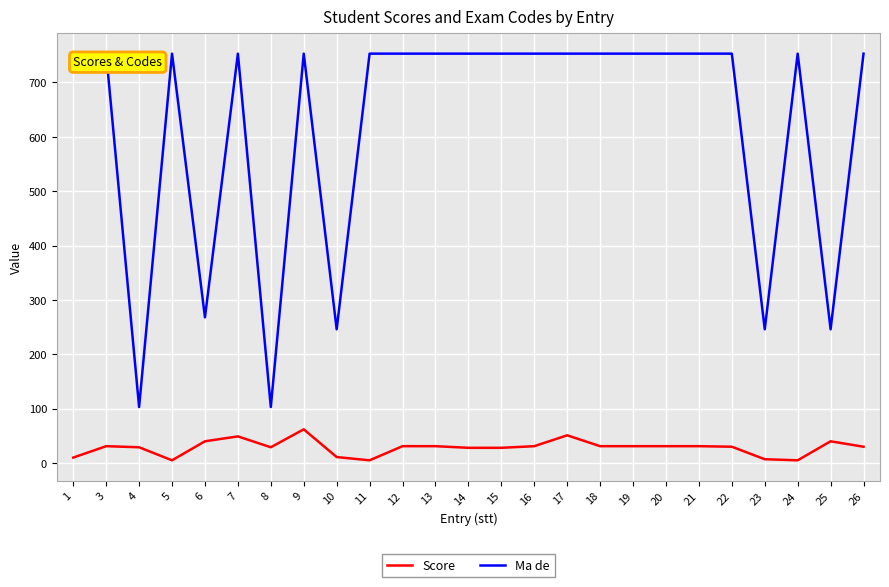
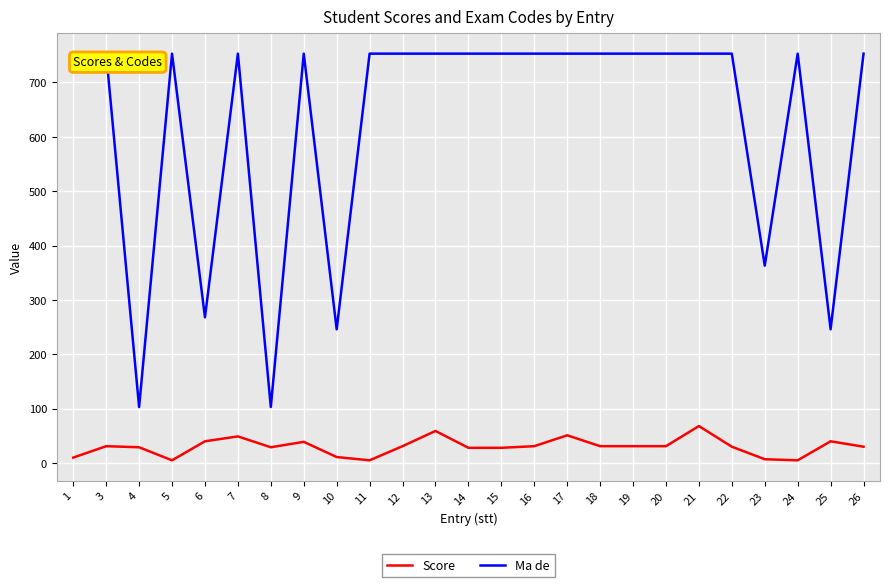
  {
    "Score": {
      "1": 10,
      "3": 30,
      "4": 30,
      "5": 10,
      "6": 40,
      "7": 50,
      "8": 30,
-     "9": 60,
+     "9": 40,
      "10": 10,
      "11": 10,
      "12": 30,
-     "13": 30,
+     "13": 60,
      "14": 30,
      "15": 30,
      "16": 30,
      "17": 50,
      "18": 30,
      "19": 30,
      "20": 30,
-     "21": 30,
+     "21": 70,
      "22": 30,
      "23": 10,
      "24": 10,
      "25": 40,
      "26": 30
    },
    "Ma de": {
      "4": 100,
      "5": 750,
      "6": 270,
      "7": 750,
      "8": 100,
      "9": 750,
      "10": 250,
      "11": 750,
      "12": 750,
      "13": 750,
      "14": 750,
      "15": 750,
      "16": 750,
      "17": 750,
      "18": 750,
      "19": 750,
      "20": 750,
      "21": 750,
      "22": 750,
-     "23": 250,
+     "23": 360,
      "24": 750,
      "25": 250,
      "26": 750
    }
  }
